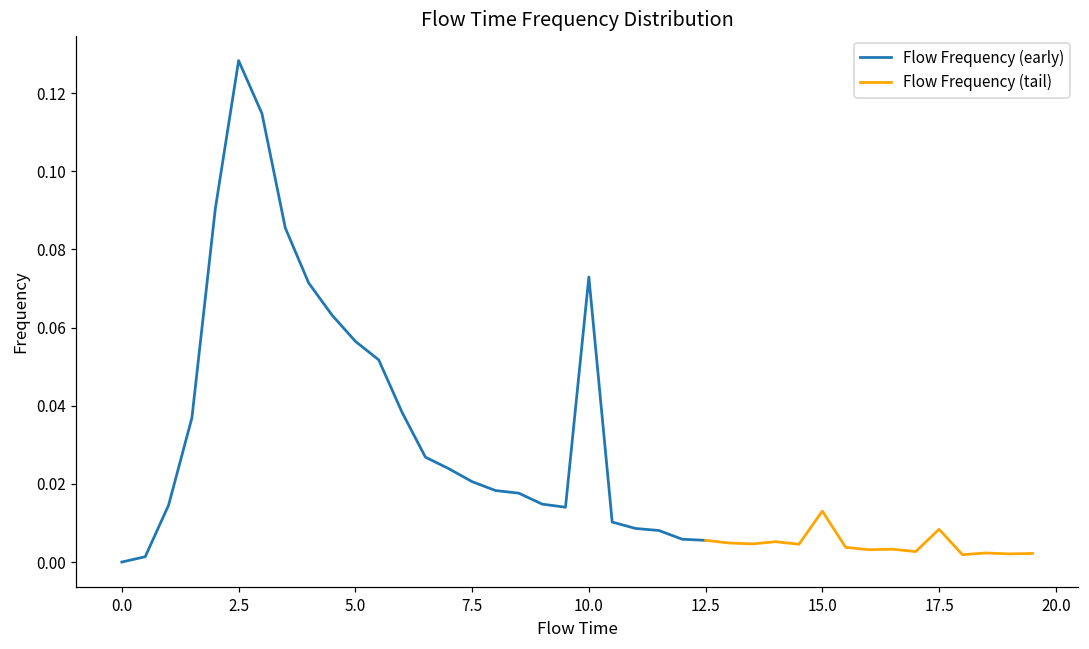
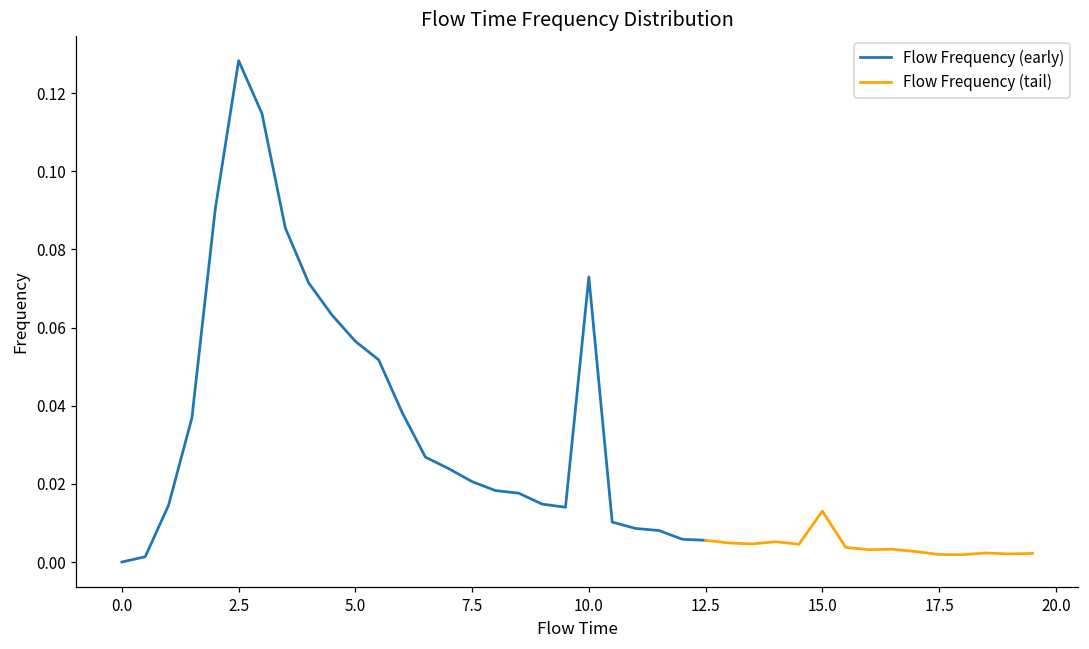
  {
    "Flow Frequency (early)": {
      "0.0": 0.000,
      "2.5": 0.128,
      "5.0": 0.056,
      "7.5": 0.021,
      "10.0": 0.073
    },
    "Flow Frequency (tail)": {
      "15.0": 0.013,
-     "17.5": 0.008
+     "17.5": 0.002
    }
  }
